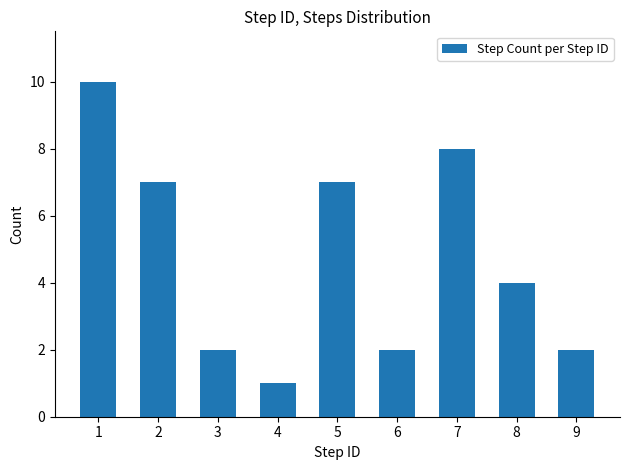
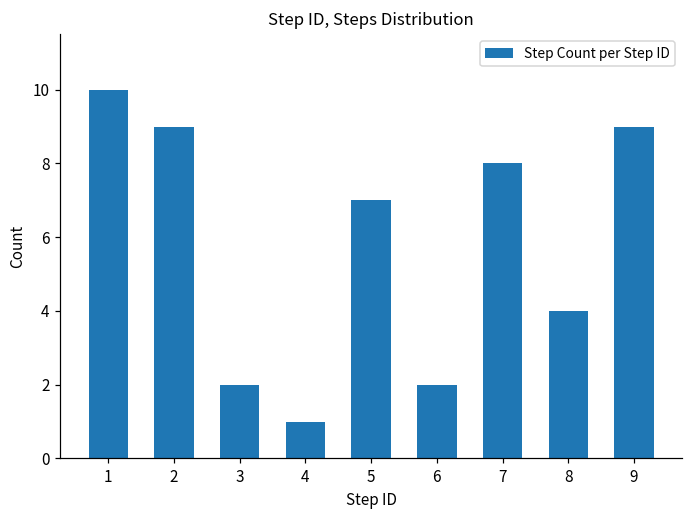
  {
    "1": 10,
-   "2": 7,
+   "2": 9,
    "3": 2,
    "4": 1,
    "5": 7,
    "6": 2,
    "7": 8,
    "8": 4,
-   "9": 2
+   "9": 9
  }
